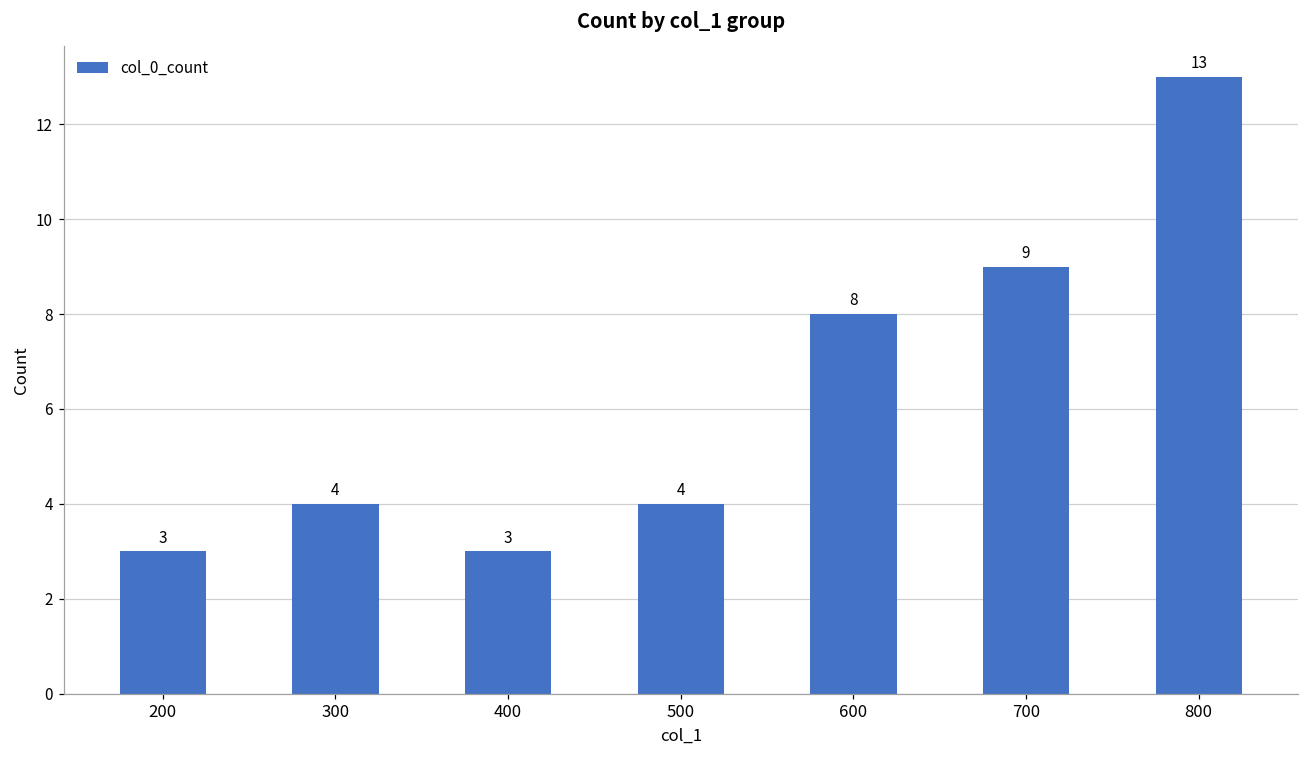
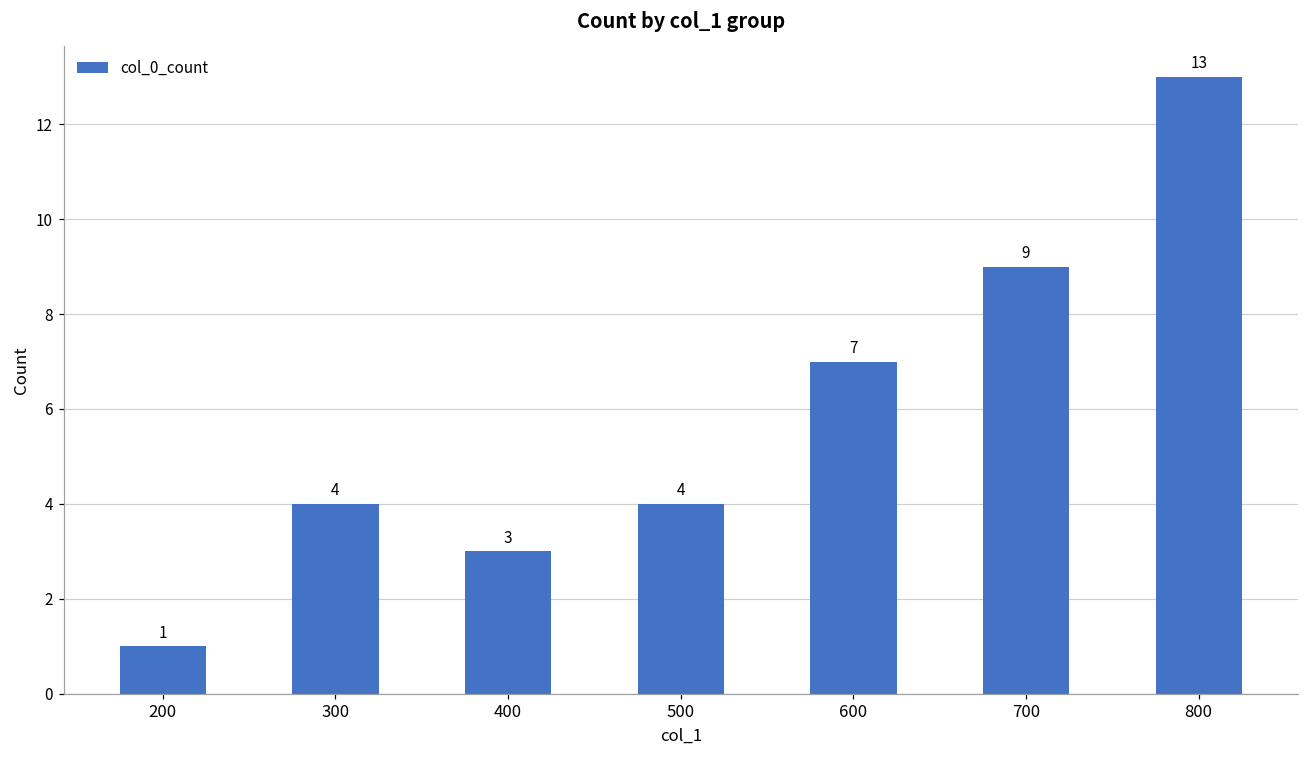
  {
-   "200": 3,
+   "200": 1,
    "300": 4,
    "400": 3,
    "500": 4,
-   "600": 8,
+   "600": 7,
    "700": 9,
    "800": 13
  }
